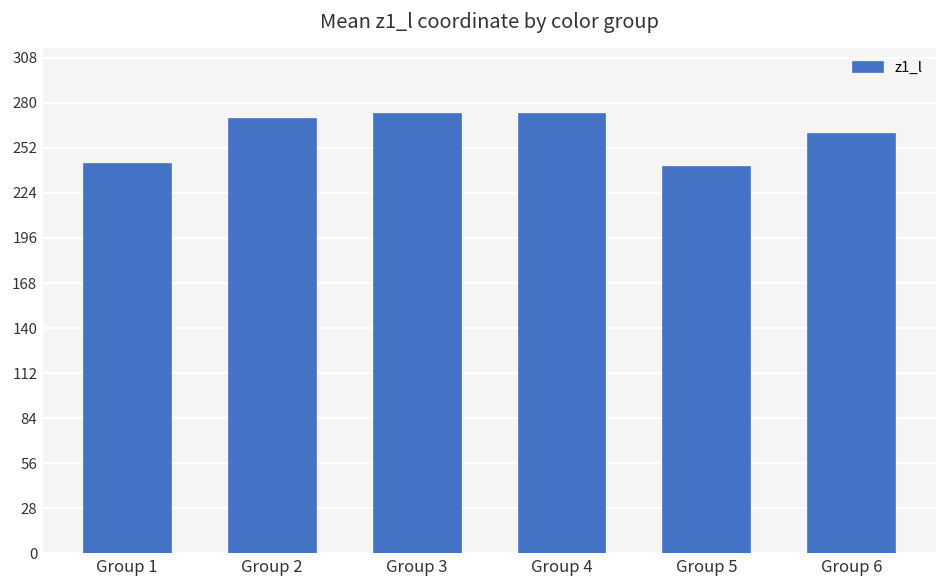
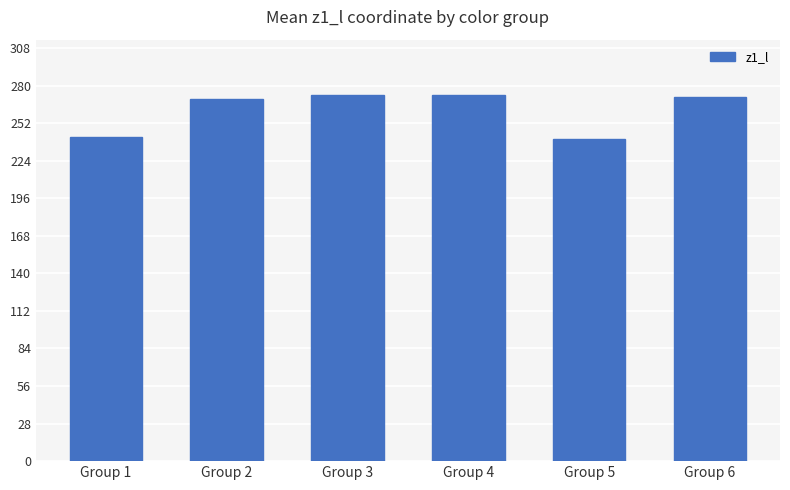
  {
    "Group 1": 242,
    "Group 2": 270,
    "Group 3": 273,
    "Group 4": 273,
    "Group 5": 240,
-   "Group 6": 260
+   "Group 6": 272
  }
